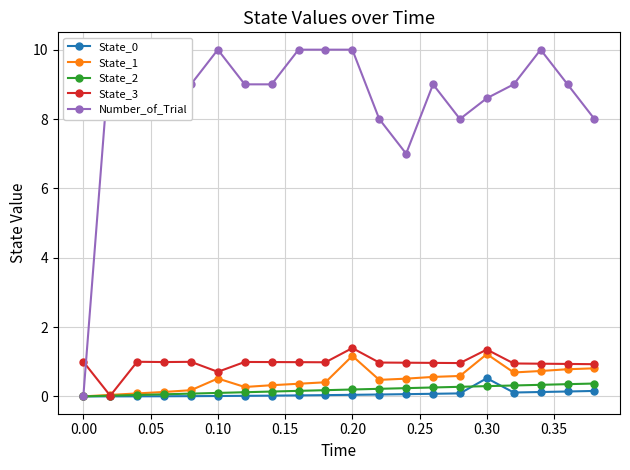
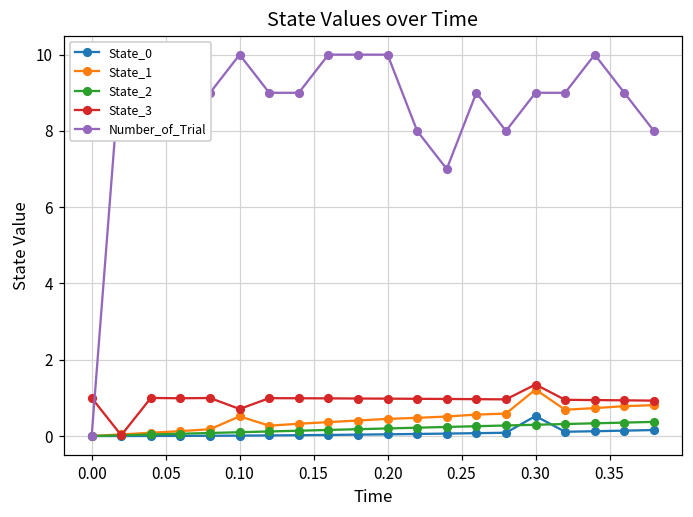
  {
    "State_0": {
      "0.10": 0.0,
      "0.20": 0.0,
      "0.30": 0.5
    },
    "State_1": {
      "0.10": 0.5,
-     "0.20": 1.2,
+     "0.20": 0.4,
      "0.30": 1.2
    },
    "State_2": {
      "0.10": 0.1,
      "0.20": 0.2,
      "0.30": 0.3
    },
    "State_3": {
      "0.00": 1.0,
      "0.10": 0.7,
-     "0.20": 1.4,
+     "0.20": 1.0,
      "0.30": 1.4
    },
    "Number_of_Trial": {
      "0.10": 10.0,
      "0.20": 10.0,
-     "0.30": 8.6
+     "0.30": 9.0
    }
  }
